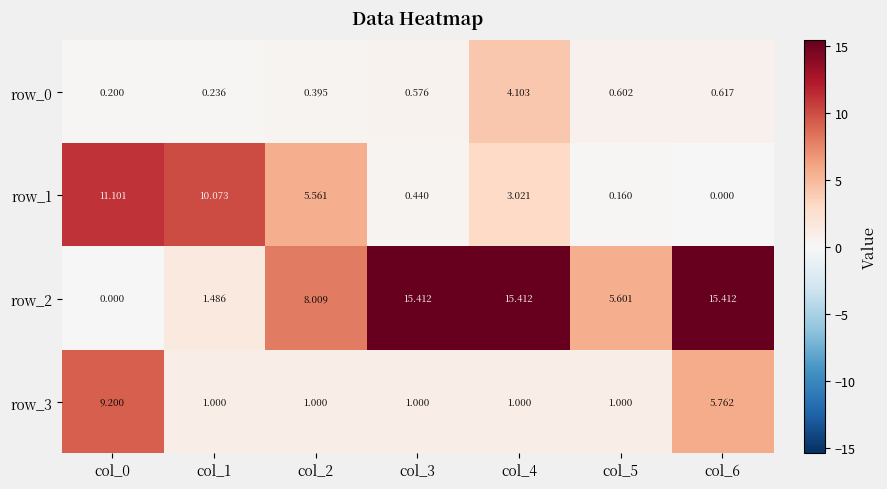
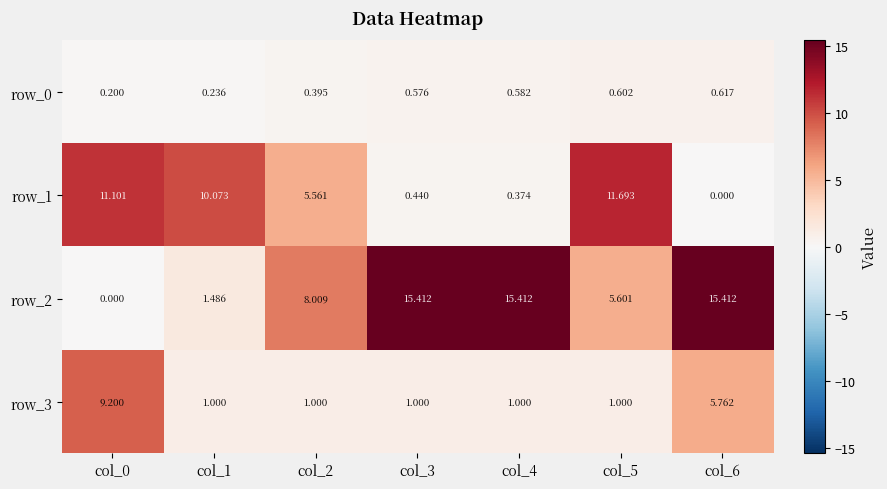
  {
    "row_0": {
      "col_0": 0.200,
      "col_1": 0.236,
      "col_2": 0.395,
      "col_3": 0.576,
-     "col_4": 4.103,
+     "col_4": 0.582,
      "col_5": 0.602,
      "col_6": 0.617
    },
    "row_1": {
      "col_0": 11.101,
      "col_1": 10.073,
      "col_2": 5.561,
      "col_3": 0.440,
-     "col_4": 3.021,
-     "col_5": 0.160,
+     "col_4": 0.374,
+     "col_5": 11.693,
      "col_6": 0.000
    },
    "row_2": {
      "col_0": 0.000,
      "col_1": 1.486,
      "col_2": 8.009,
      "col_3": 15.412,
      "col_4": 15.412,
      "col_5": 5.601,
      "col_6": 15.412
    },
    "row_3": {
      "col_0": 9.200,
      "col_1": 1.000,
      "col_2": 1.000,
      "col_3": 1.000,
      "col_4": 1.000,
      "col_5": 1.000,
      "col_6": 5.762
    }
  }
